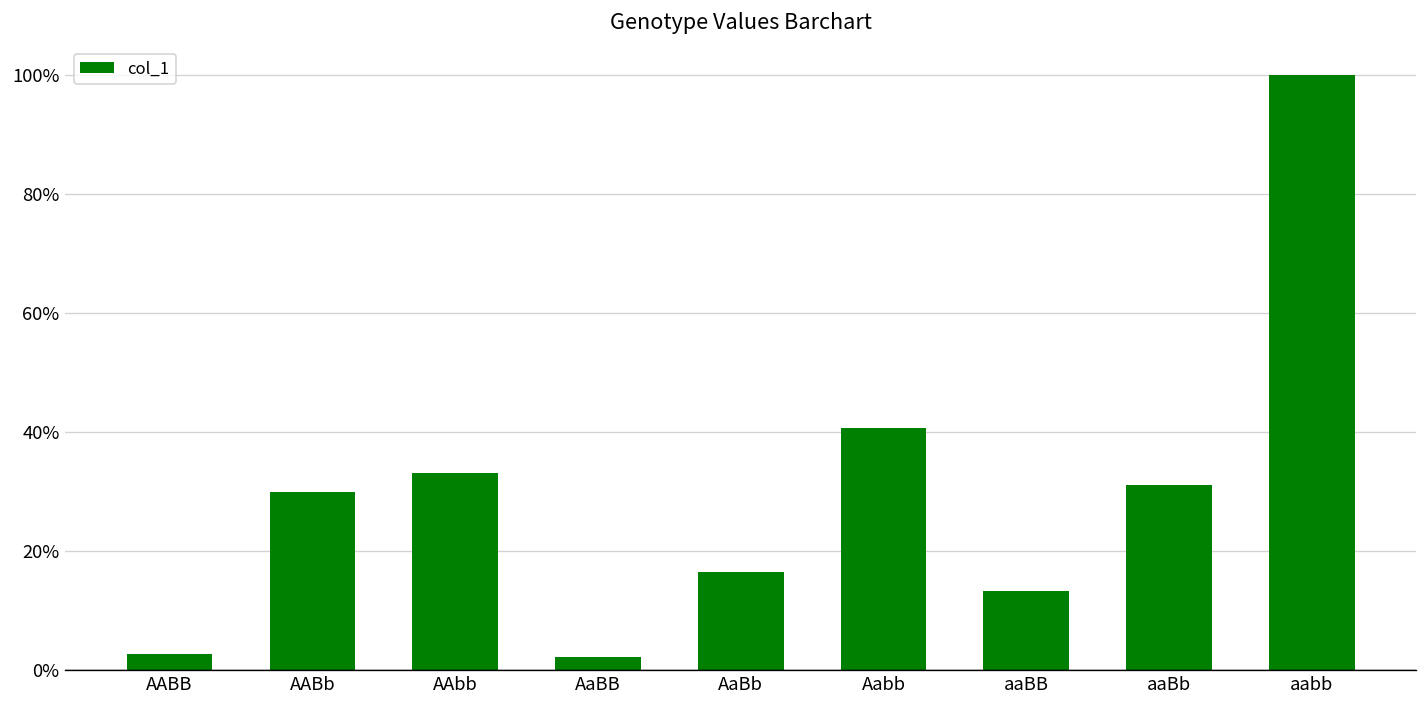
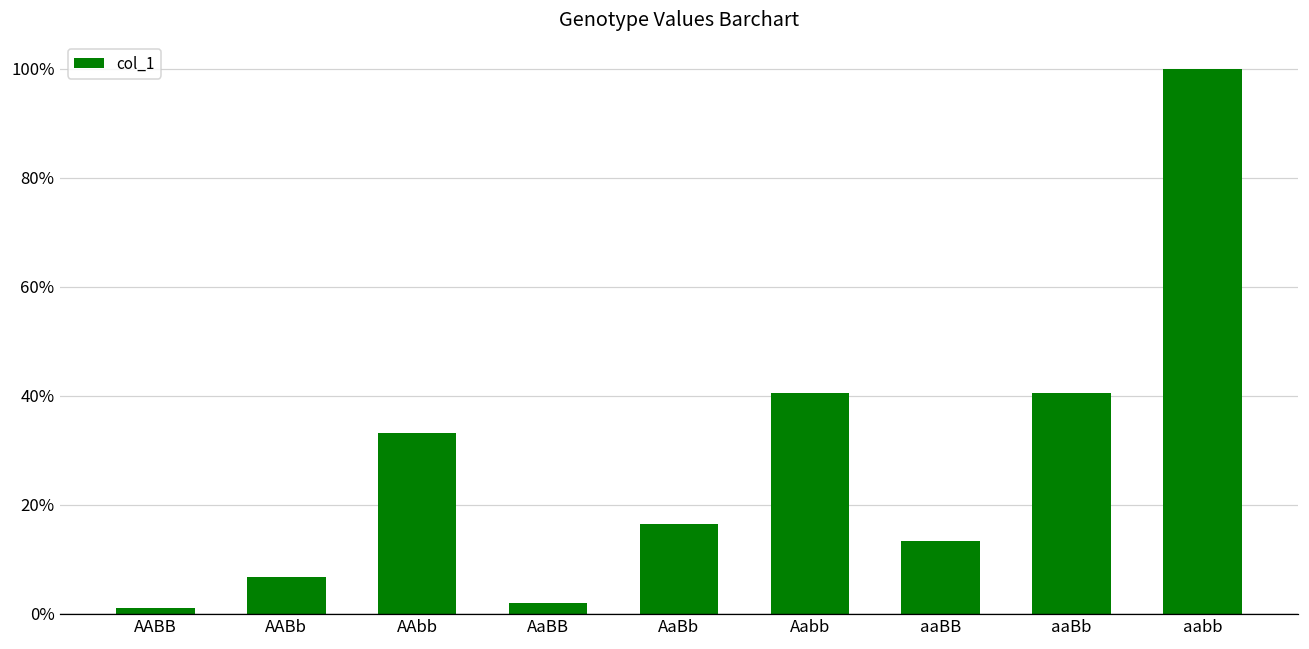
  {
-   "AABB": "3%",
-   "AABb": "30%",
+   "AABB": "1%",
+   "AABb": "7%",
    "AAbb": "33%",
    "AaBB": "2%",
    "AaBb": "17%",
    "Aabb": "41%",
    "aaBB": "13%",
-   "aaBb": "31%",
+   "aaBb": "41%",
    "aabb": "100%"
  }
